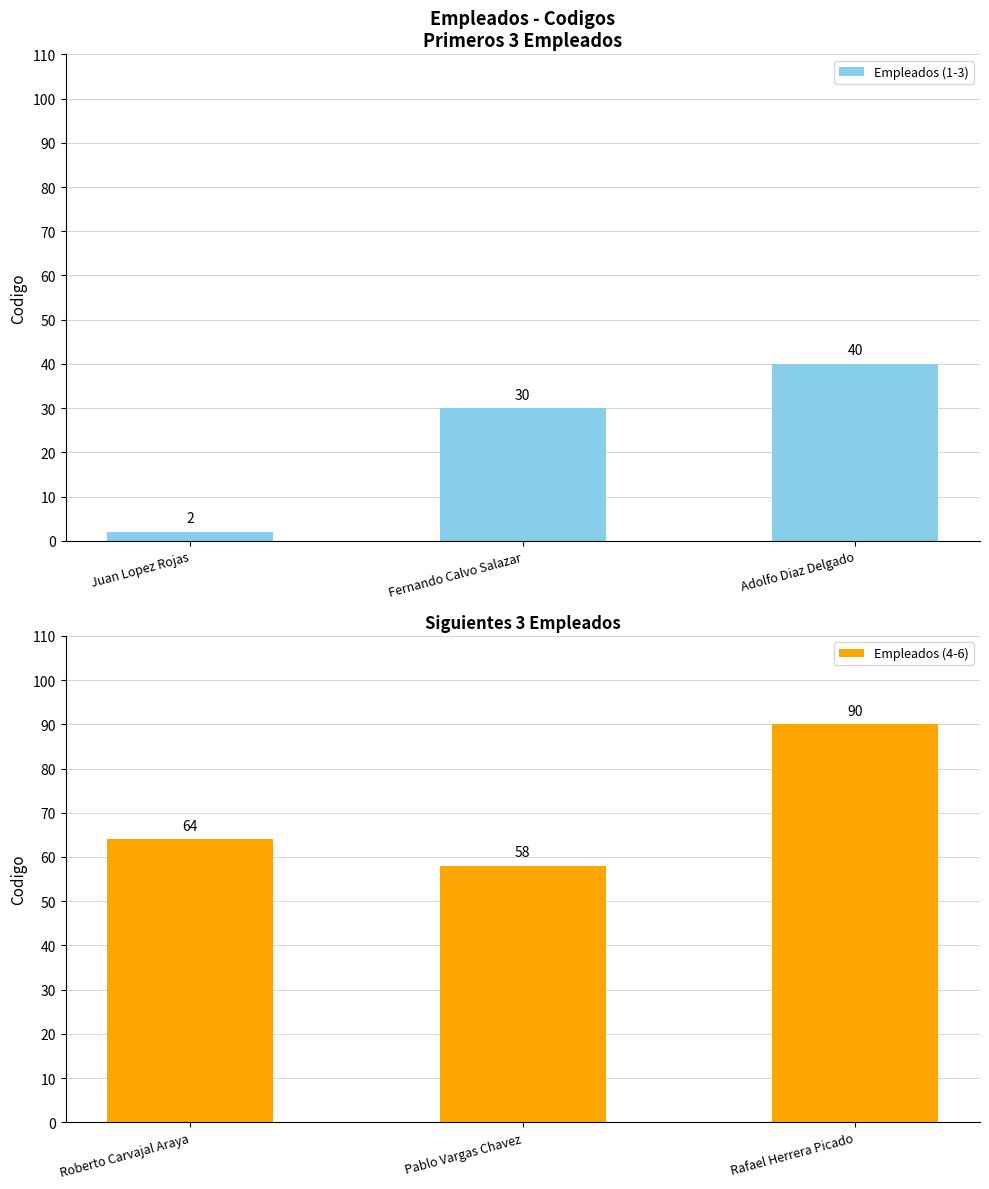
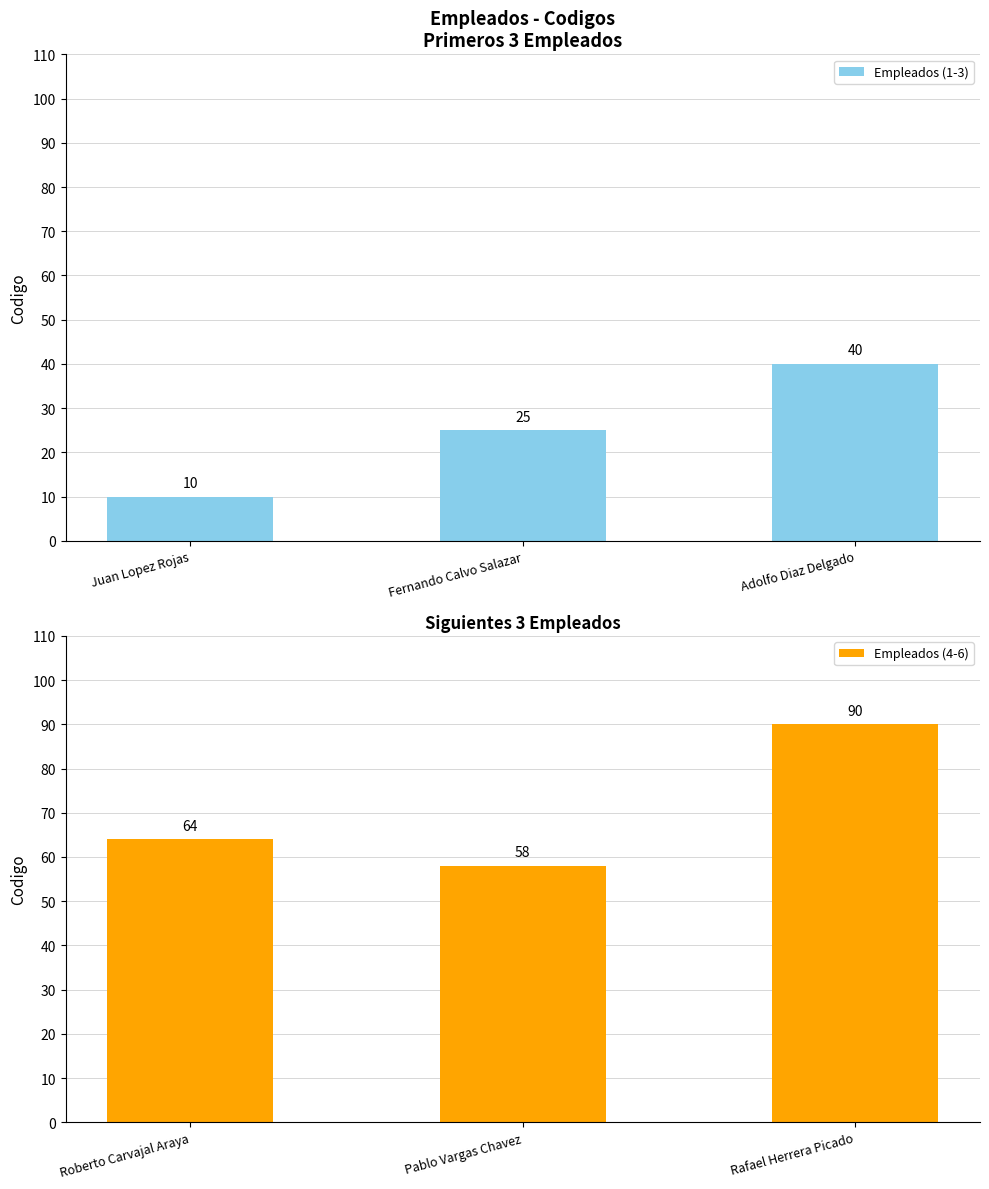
  {
    "Empleados - Codigos Primeros 3 Empleados": {
-     "Juan Lopez Rojas": 2,
-     "Fernando Calvo Salazar": 30,
+     "Juan Lopez Rojas": 10,
+     "Fernando Calvo Salazar": 25,
      "Adolfo Diaz Delgado": 40
    },
    "Siguientes 3 Empleados": {
      "Roberto Carvajal Araya": 64,
      "Pablo Vargas Chavez": 58,
      "Rafael Herrera Picado": 90
    }
  }
